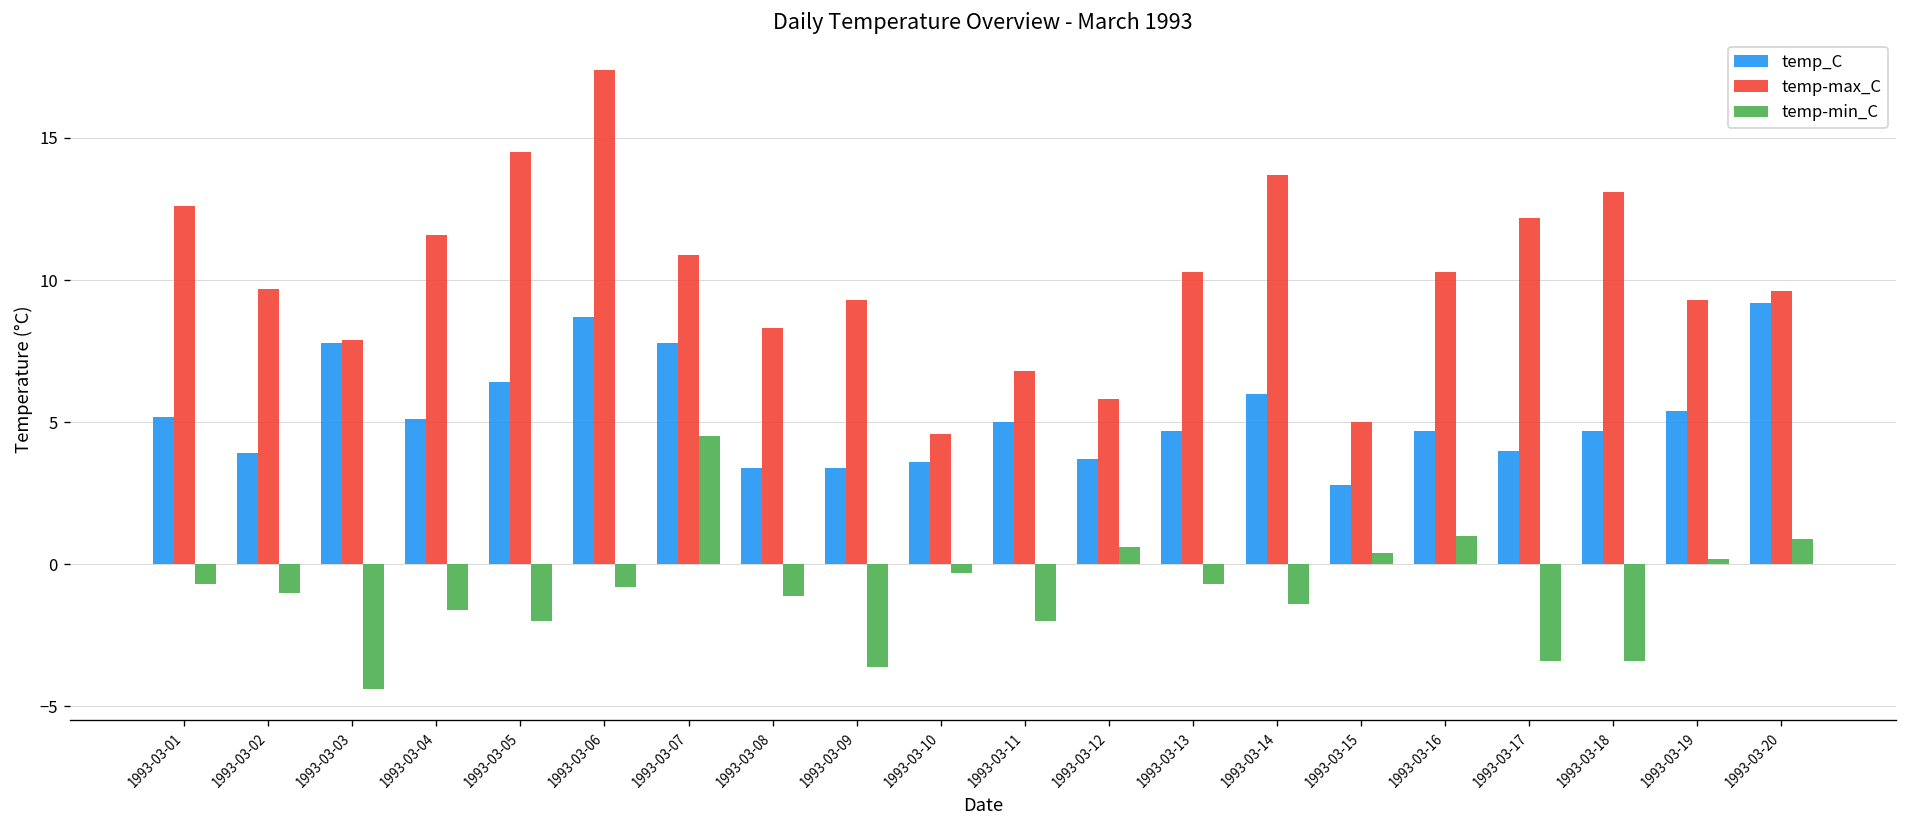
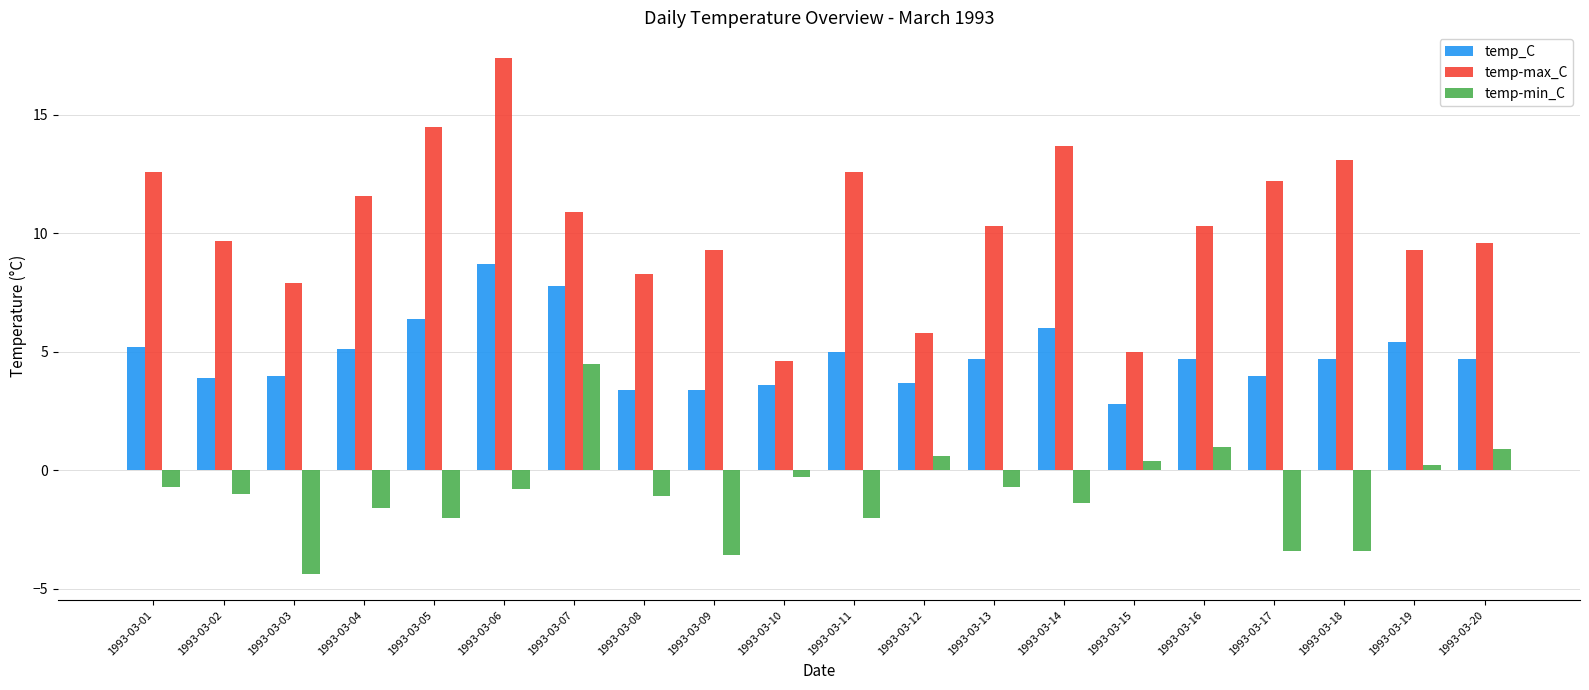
  {
    "temp_C": {
      "1993-03-01": 5.2,
      "1993-03-02": 3.9,
-     "1993-03-03": 7.8,
+     "1993-03-03": 4.0,
      "1993-03-04": 5.1,
      "1993-03-05": 6.4,
      "1993-03-06": 8.7,
      "1993-03-07": 7.8,
      "1993-03-08": 3.4,
      "1993-03-09": 3.4,
      "1993-03-10": 3.6,
      "1993-03-11": 5.0,
      "1993-03-12": 3.7,
      "1993-03-13": 4.7,
      "1993-03-14": 6.0,
      "1993-03-15": 2.8,
      "1993-03-16": 4.7,
      "1993-03-17": 4.0,
      "1993-03-18": 4.7,
      "1993-03-19": 5.4,
-     "1993-03-20": 9.2
+     "1993-03-20": 4.7
    },
    "temp-max_C": {
      "1993-03-01": 12.6,
      "1993-03-02": 9.7,
      "1993-03-03": 7.9,
      "1993-03-04": 11.6,
      "1993-03-05": 14.5,
      "1993-03-06": 17.4,
      "1993-03-07": 10.9,
      "1993-03-08": 8.3,
      "1993-03-09": 9.3,
      "1993-03-10": 4.6,
-     "1993-03-11": 6.8,
+     "1993-03-11": 12.6,
      "1993-03-12": 5.8,
      "1993-03-13": 10.3,
      "1993-03-14": 13.7,
      "1993-03-15": 5.0,
      "1993-03-16": 10.3,
      "1993-03-17": 12.2,
      "1993-03-18": 13.1,
      "1993-03-19": 9.3,
      "1993-03-20": 9.6
    },
    "temp-min_C": {
      "1993-03-01": -0.7,
      "1993-03-02": -1.0,
      "1993-03-03": -4.4,
      "1993-03-04": -1.6,
      "1993-03-05": -2.0,
      "1993-03-06": -0.8,
      "1993-03-07": 4.5,
      "1993-03-08": -1.1,
      "1993-03-09": -3.6,
      "1993-03-10": -0.3,
      "1993-03-11": -2.0,
      "1993-03-12": 0.6,
      "1993-03-13": -0.7,
      "1993-03-14": -1.4,
      "1993-03-15": 0.4,
      "1993-03-16": 1.0,
      "1993-03-17": -3.4,
      "1993-03-18": -3.4,
      "1993-03-19": 0.2,
      "1993-03-20": 0.9
    }
  }
